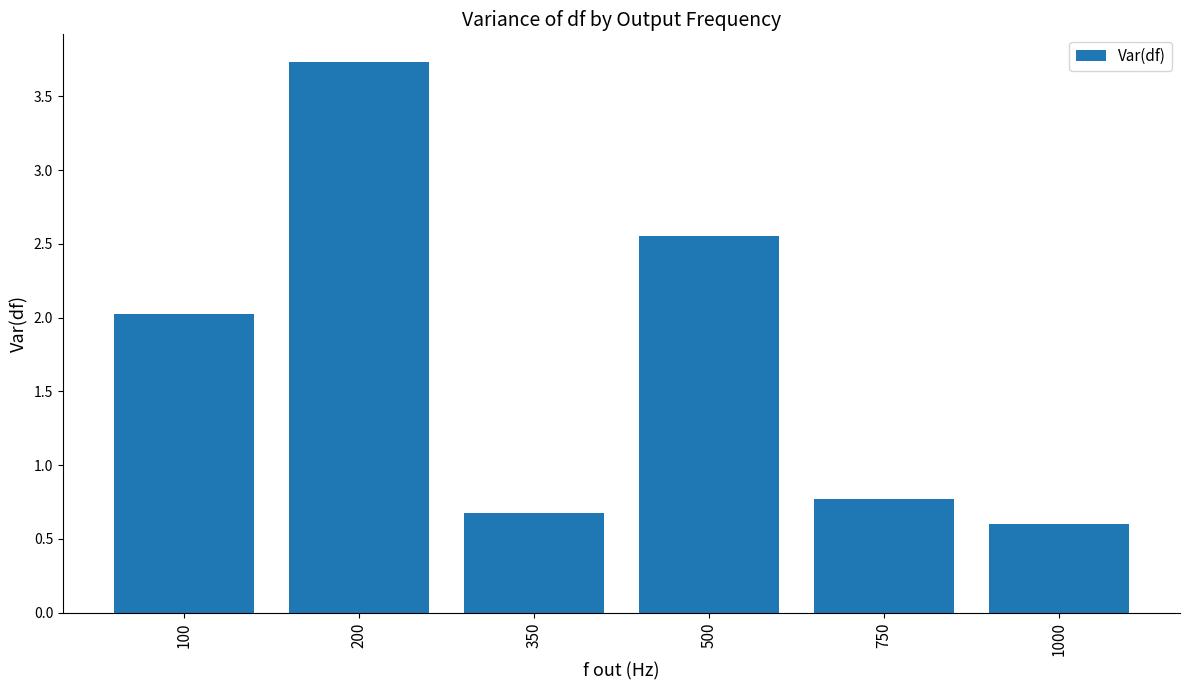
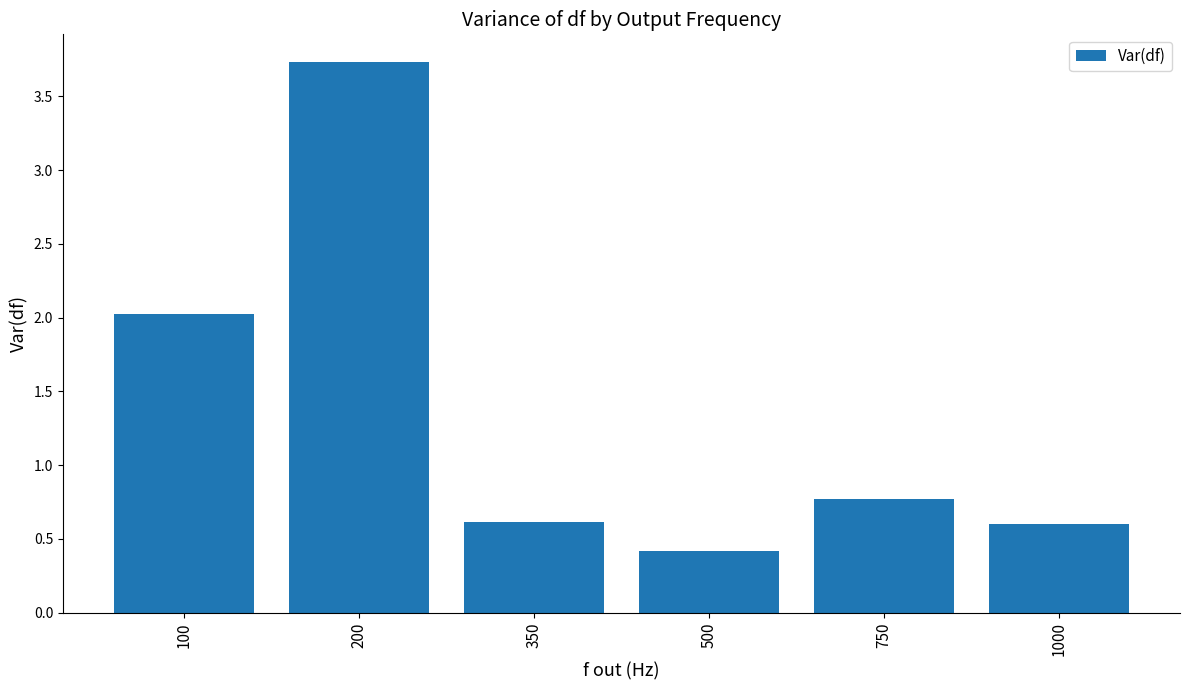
  {
    "100": 2.02,
    "200": 3.73,
-   "350": 0.68,
-   "500": 2.55,
+   "350": 0.61,
+   "500": 0.42,
    "750": 0.77,
    "1000": 0.60
  }
